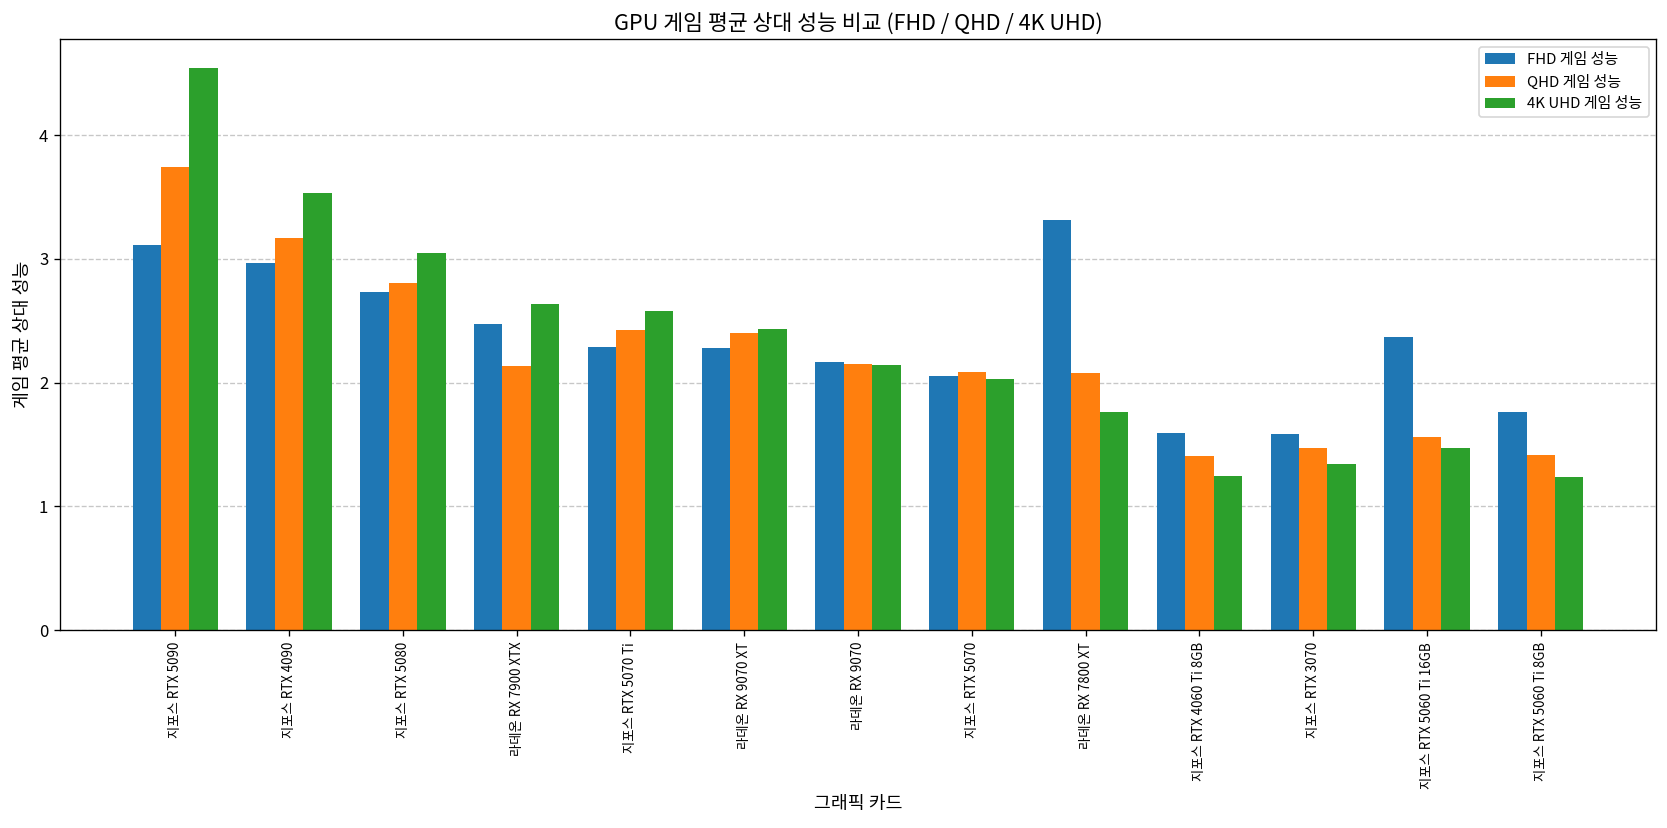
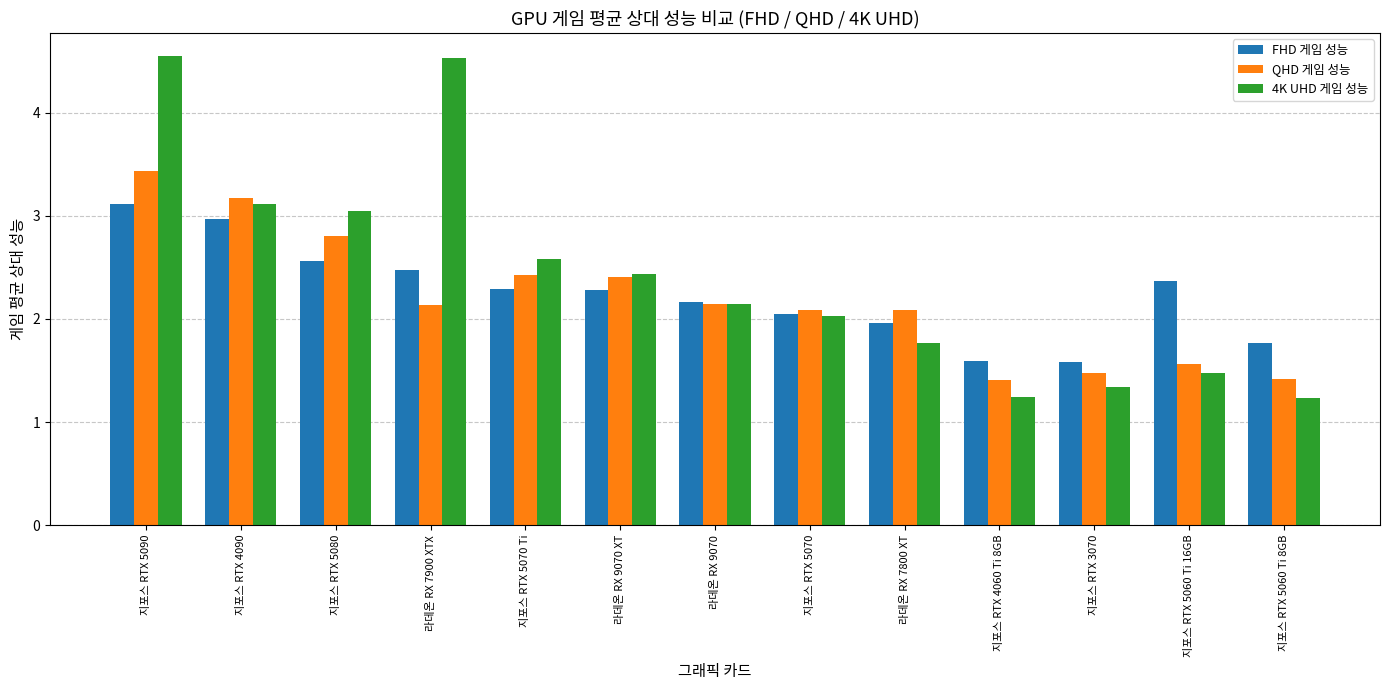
  {
    "FHD 게임 성능": {
      "지포스 RTX 5090": 3.12,
      "지포스 RTX 4090": 2.96,
-     "지포스 RTX 5080": 2.74,
+     "지포스 RTX 5080": 2.56,
      "라데온 RX 7900 XTX": 2.48,
      "지포스 RTX 5070 Ti": 2.29,
      "라데온 RX 9070 XT": 2.28,
      "라데온 RX 9070": 2.17,
      "지포스 RTX 5070": 2.05,
-     "라데온 RX 7800 XT": 3.32,
+     "라데온 RX 7800 XT": 1.96,
      "지포스 RTX 4060 Ti 8GB": 1.59,
      "지포스 RTX 3070": 1.59,
      "지포스 RTX 5060 Ti 16GB": 2.37,
      "지포스 RTX 5060 Ti 8GB": 1.77
    },
    "QHD 게임 성능": {
-     "지포스 RTX 5090": 3.75,
+     "지포스 RTX 5090": 3.43,
      "지포스 RTX 4090": 3.17,
      "지포스 RTX 5080": 2.80,
      "라데온 RX 7900 XTX": 2.13,
      "지포스 RTX 5070 Ti": 2.43,
      "라데온 RX 9070 XT": 2.40,
      "라데온 RX 9070": 2.15,
      "지포스 RTX 5070": 2.08,
      "라데온 RX 7800 XT": 2.08,
      "지포스 RTX 4060 Ti 8GB": 1.41,
      "지포스 RTX 3070": 1.47,
      "지포스 RTX 5060 Ti 16GB": 1.56,
      "지포스 RTX 5060 Ti 8GB": 1.42
    },
    "4K UHD 게임 성능": {
      "지포스 RTX 5090": 4.55,
-     "지포스 RTX 4090": 3.54,
+     "지포스 RTX 4090": 3.11,
      "지포스 RTX 5080": 3.05,
-     "라데온 RX 7900 XTX": 2.63,
+     "라데온 RX 7900 XTX": 4.53,
      "지포스 RTX 5070 Ti": 2.58,
      "라데온 RX 9070 XT": 2.43,
      "라데온 RX 9070": 2.14,
      "지포스 RTX 5070": 2.03,
      "라데온 RX 7800 XT": 1.76,
      "지포스 RTX 4060 Ti 8GB": 1.25,
      "지포스 RTX 3070": 1.34,
      "지포스 RTX 5060 Ti 16GB": 1.47,
      "지포스 RTX 5060 Ti 8GB": 1.24
    }
  }
